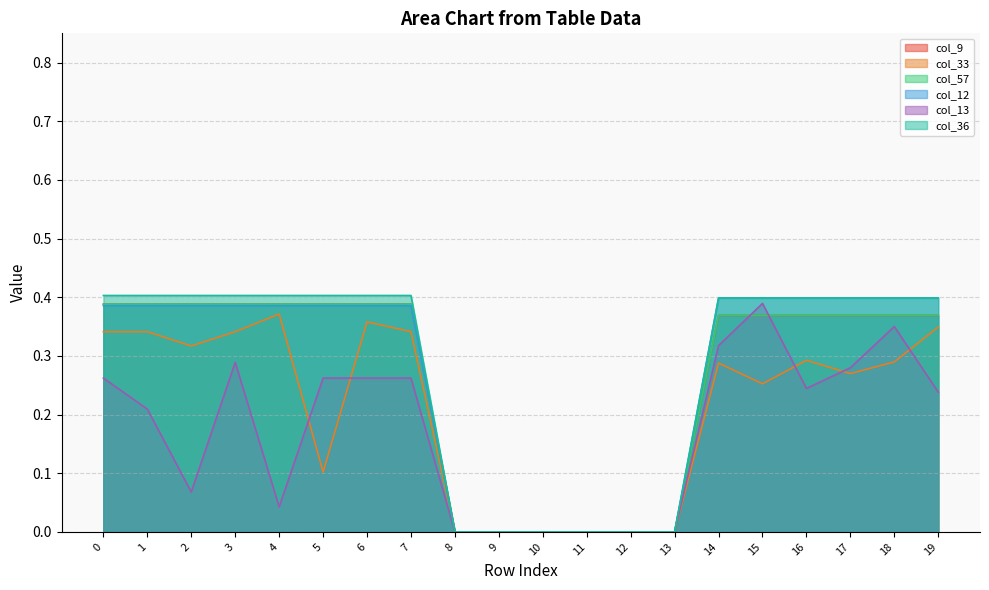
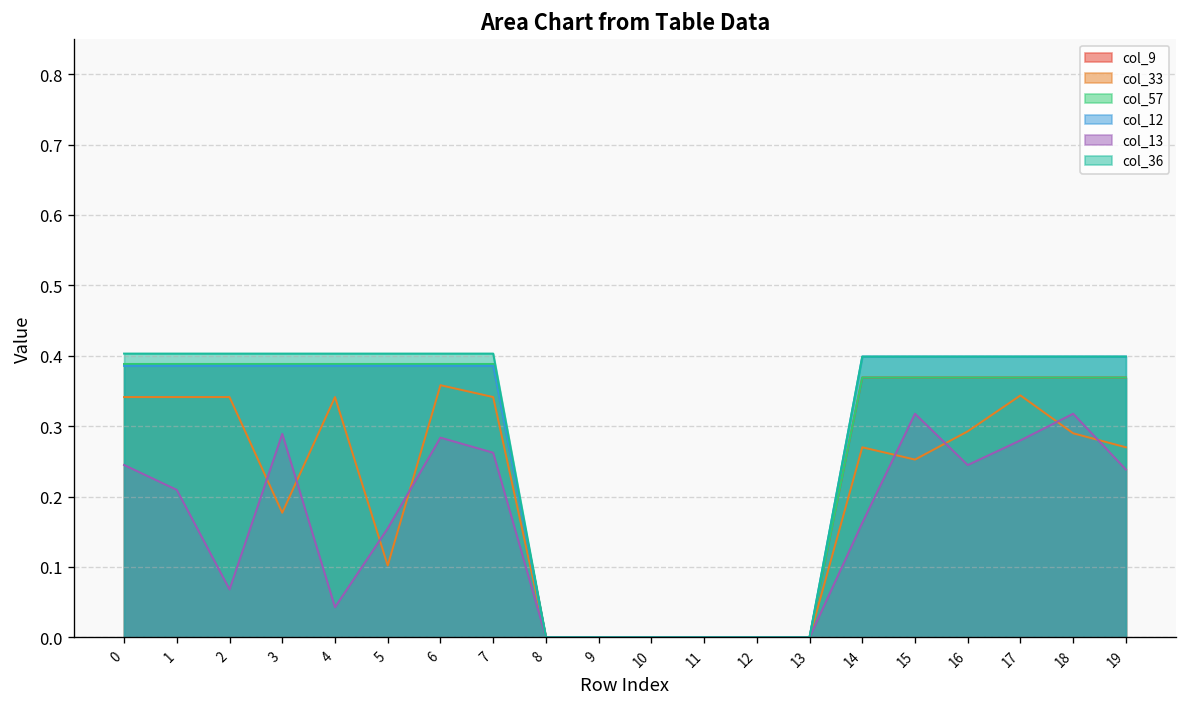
  {
    "col_33": {
      "0": 0.34,
      "1": 0.34,
-     "2": 0.32,
-     "3": 0.34,
-     "4": 0.37,
+     "2": 0.34,
+     "3": 0.18,
+     "4": 0.34,
      "5": 0.10,
      "6": 0.36,
      "7": 0.34,
-     "14": 0.29,
+     "14": 0.27,
      "15": 0.25,
      "16": 0.29,
-     "17": 0.27,
+     "17": 0.34,
      "18": 0.29,
-     "19": 0.35
+     "19": 0.27
    },
    "col_13": {
-     "0": 0.26,
+     "0": 0.24,
      "1": 0.21,
      "2": 0.07,
      "3": 0.29,
      "4": 0.04,
-     "5": 0.26,
-     "6": 0.26,
+     "5": 0.15,
+     "6": 0.28,
      "7": 0.26,
-     "14": 0.32,
-     "15": 0.39,
+     "14": 0.16,
+     "15": 0.32,
      "16": 0.24,
      "17": 0.28,
-     "18": 0.35,
+     "18": 0.32,
      "19": 0.24
    }
  }
